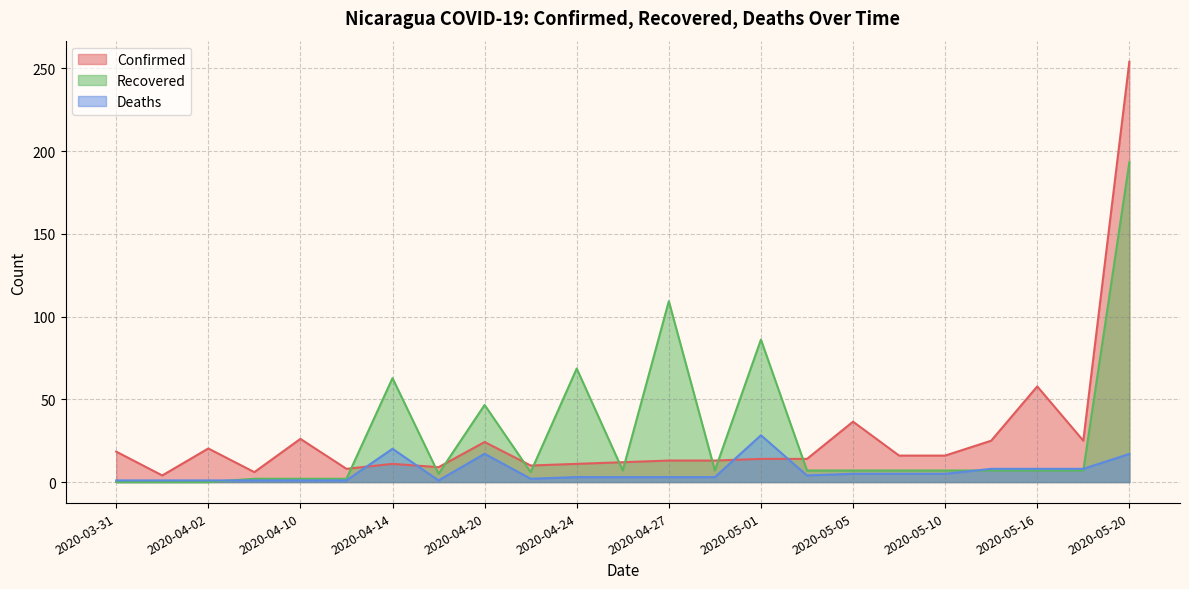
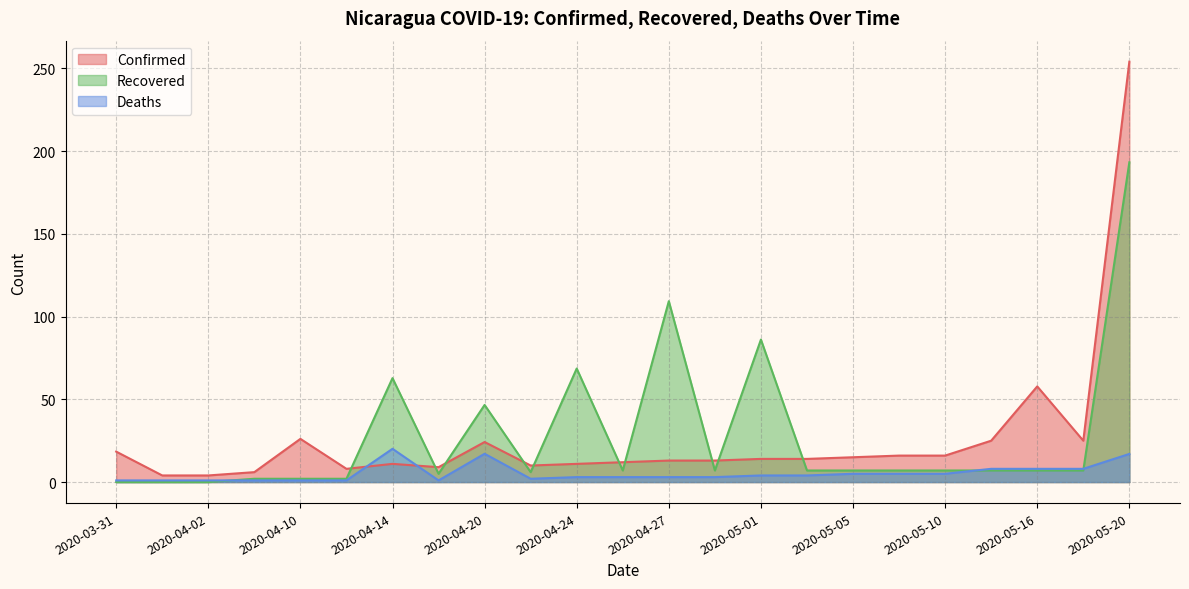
  {
    "Confirmed": {
      "2020-03-31": 18,
-     "2020-04-02": 20,
+     "2020-04-02": 4,
      "2020-04-10": 26,
      "2020-04-14": 11,
      "2020-04-20": 24,
      "2020-04-24": 11,
      "2020-04-27": 13,
      "2020-05-01": 14,
-     "2020-05-05": 37,
+     "2020-05-05": 15,
      "2020-05-10": 16,
      "2020-05-16": 58,
      "2020-05-20": 254
    },
    "Recovered": {
      "2020-04-14": 63,
      "2020-04-20": 47,
      "2020-04-24": 69,
      "2020-04-27": 109,
      "2020-05-01": 86,
      "2020-05-05": 7,
      "2020-05-10": 7,
      "2020-05-20": 193
    },
    "Deaths": {
      "2020-04-14": 20,
      "2020-04-20": 17,
      "2020-04-24": 3,
      "2020-04-27": 3,
-     "2020-05-01": 28,
+     "2020-05-01": 4,
      "2020-05-05": 5,
      "2020-05-10": 5,
      "2020-05-20": 17
    }
  }
